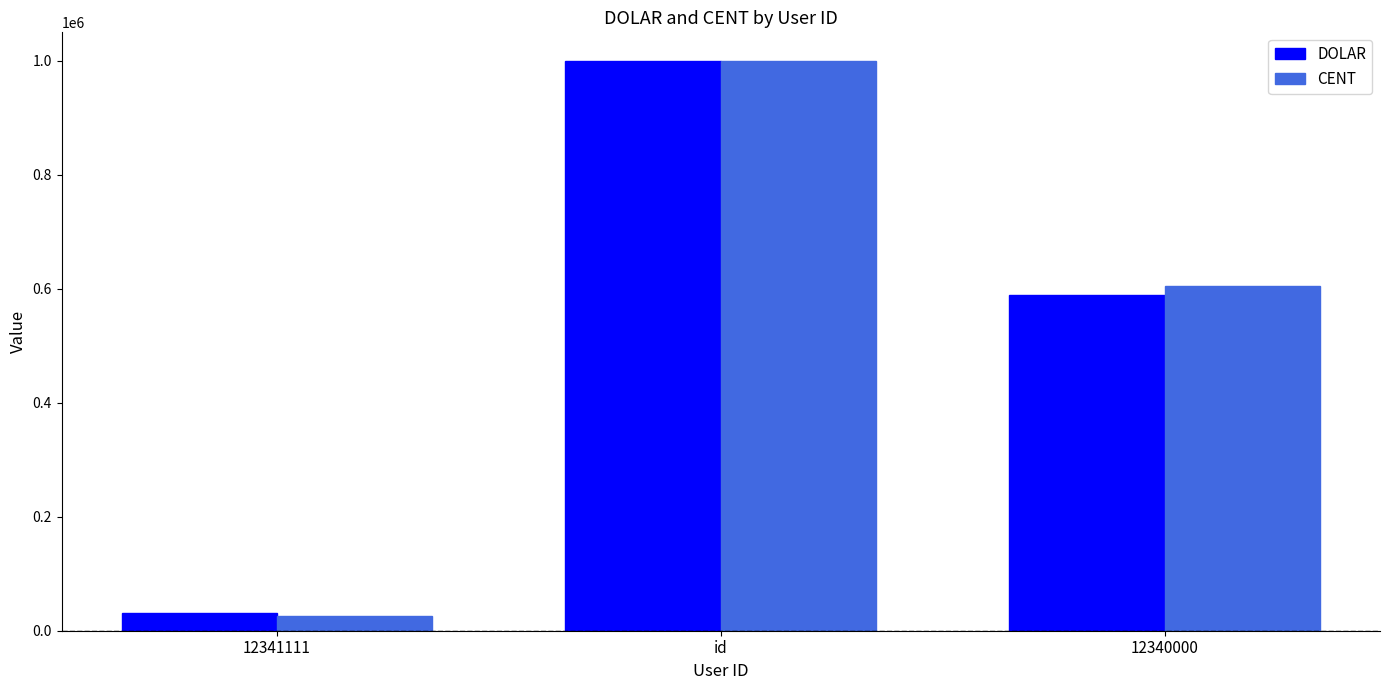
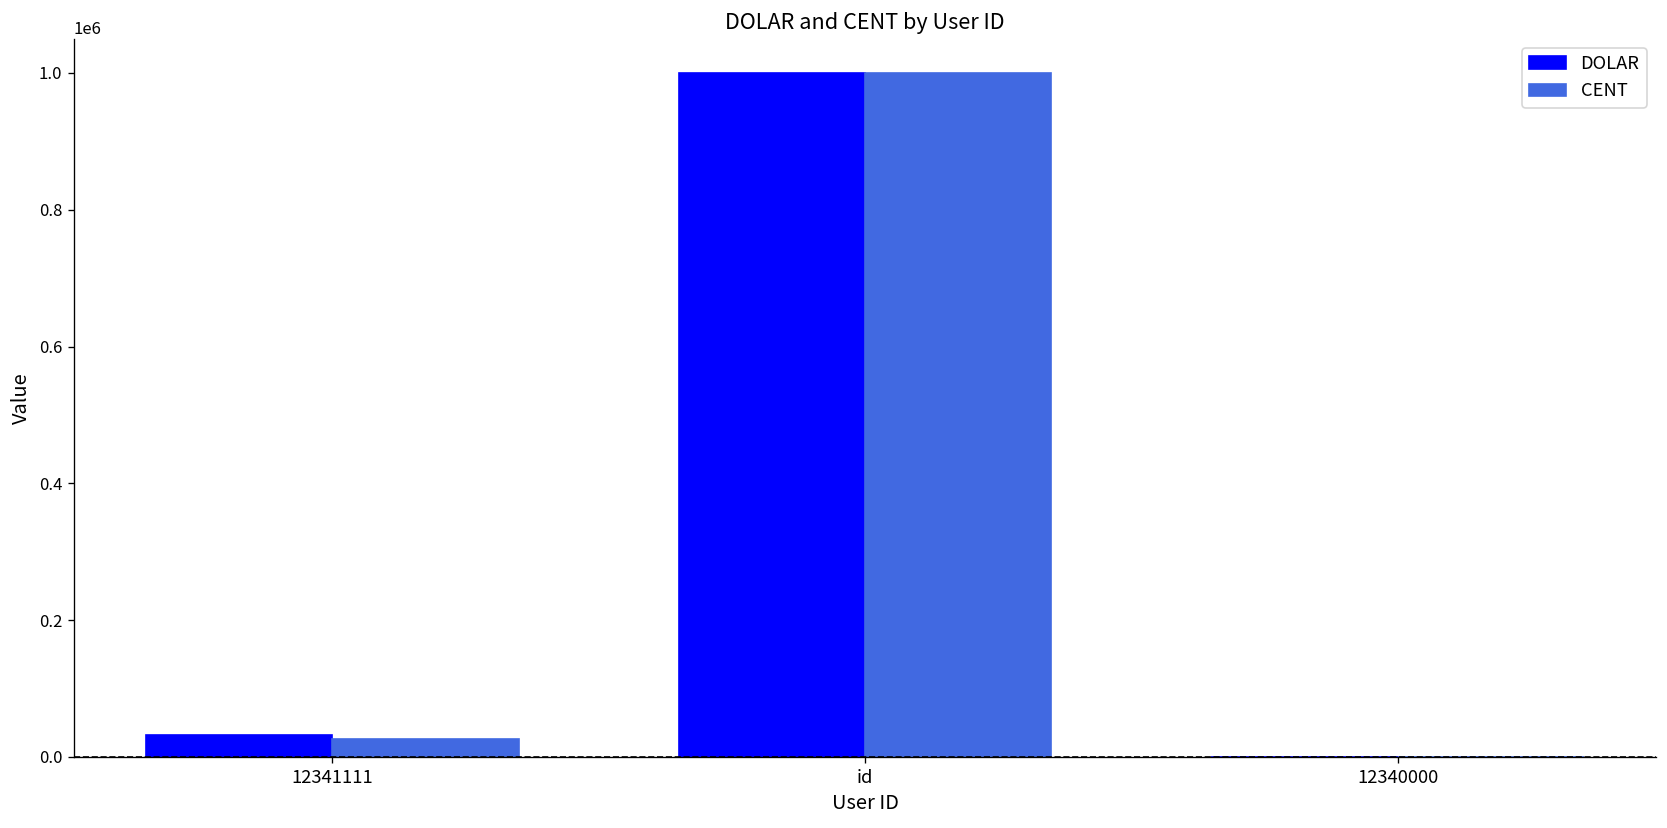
  {
    "DOLAR": {
      "12341111": 30000,
      "id": 1000000,
-     "12340000": 590000
+     "12340000": 0
    },
    "CENT": {
      "12341111": 30000,
      "id": 1000000,
-     "12340000": 610000
+     "12340000": 0
    }
  }
